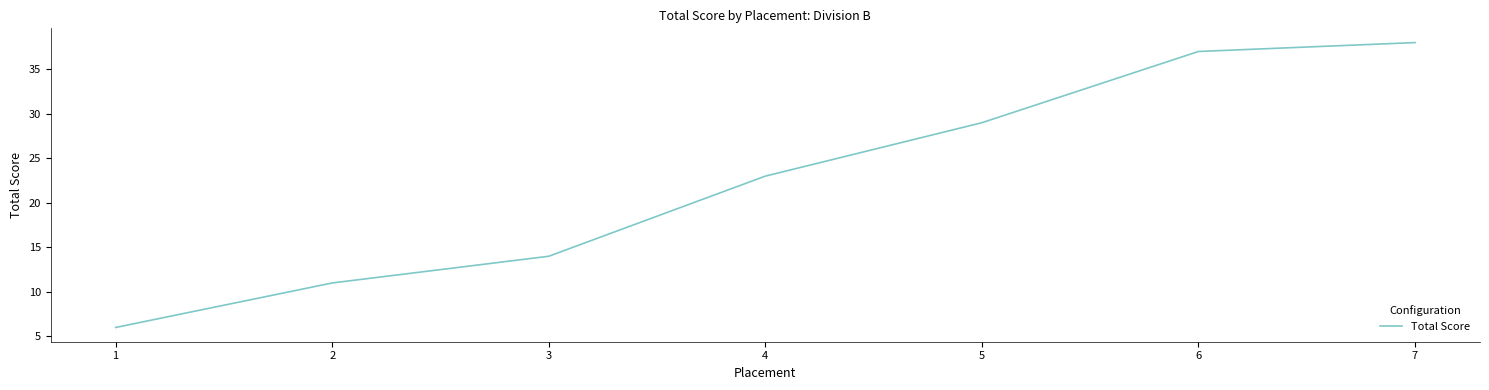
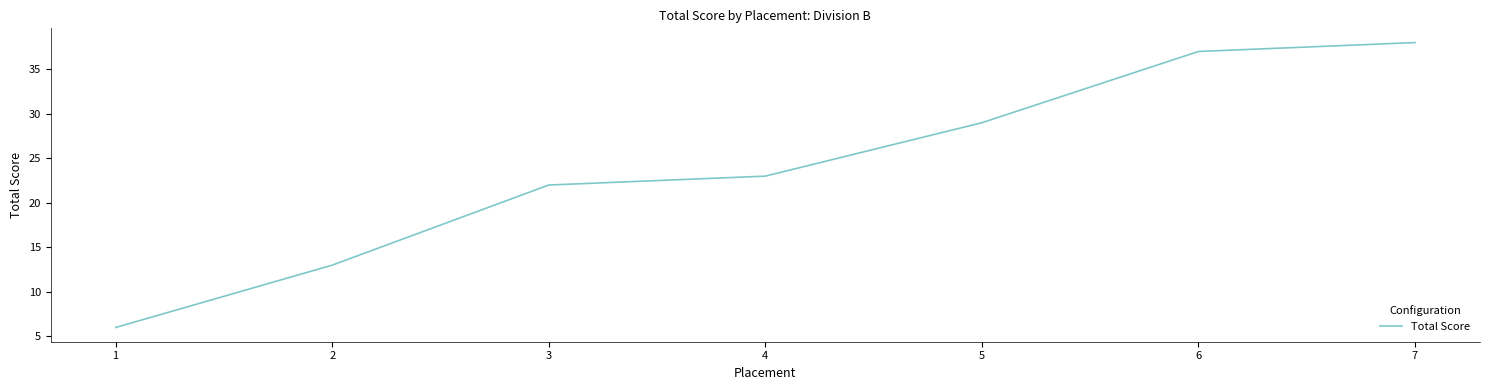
  {
    "1": 6,
-   "2": 11,
-   "3": 14,
+   "2": 13,
+   "3": 22,
    "4": 23,
    "5": 29,
    "6": 37,
    "7": 38
  }
